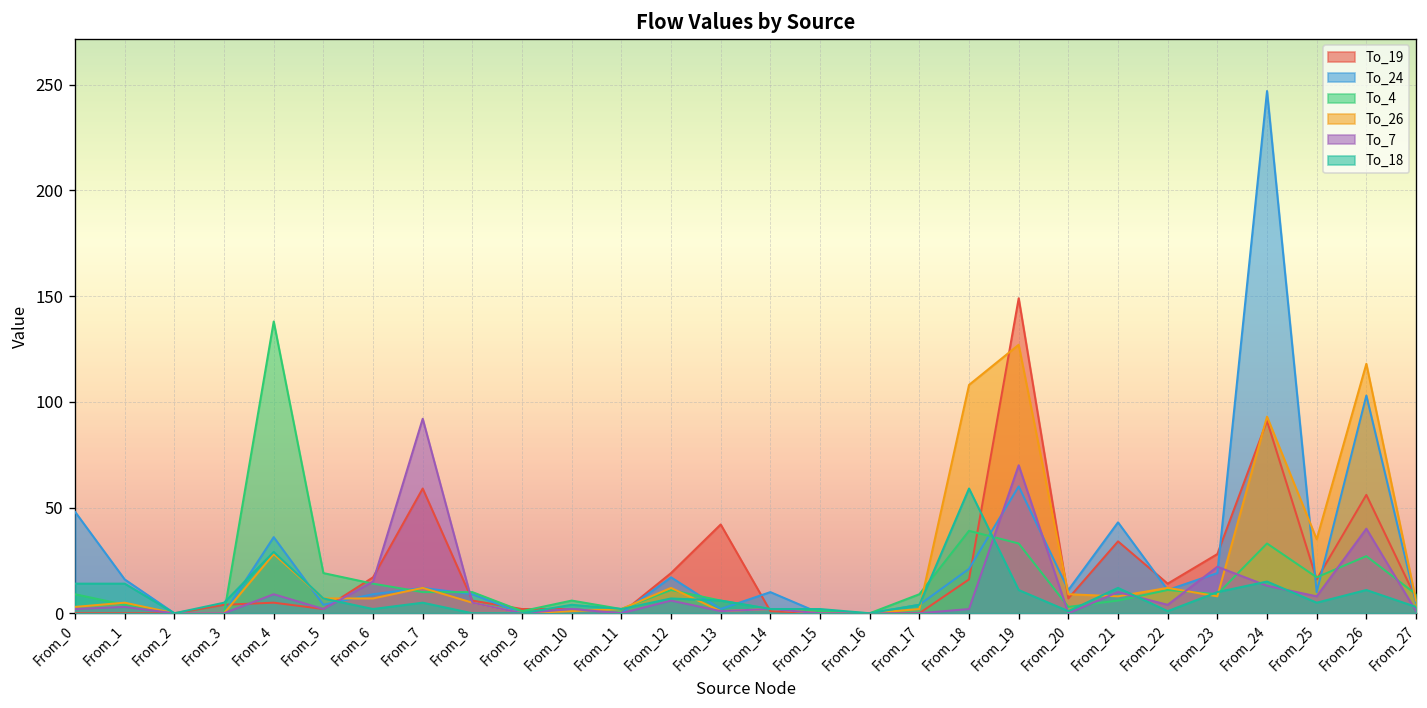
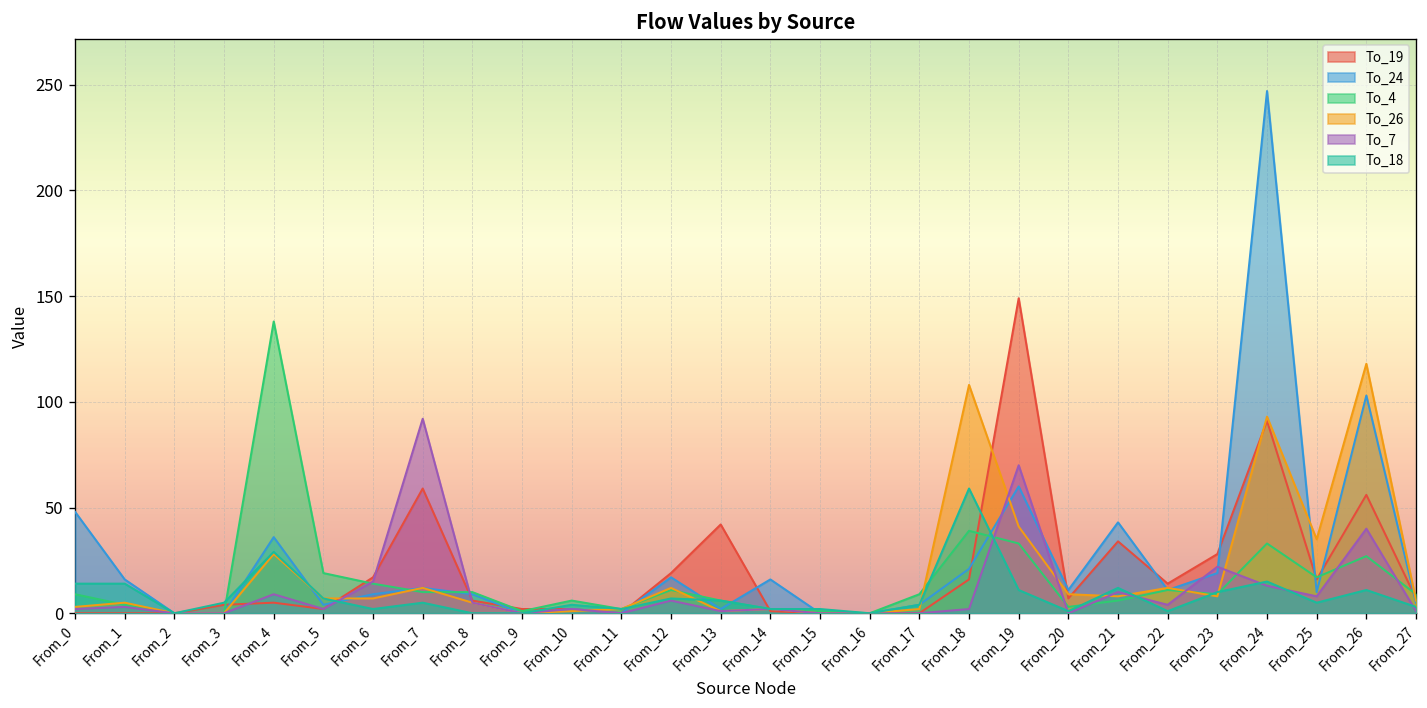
  {
    "To_19": {
      "From_0": 0,
      "From_1": 0,
      "From_4": 5,
      "From_6": 17,
      "From_7": 59,
      "From_12": 19,
      "From_13": 42,
      "From_18": 16,
      "From_19": 149,
      "From_20": 7,
      "From_21": 34,
      "From_22": 14,
      "From_23": 28,
      "From_24": 91,
      "From_26": 56
    },
    "To_24": {
      "From_0": 48,
      "From_1": 16,
      "From_4": 36,
      "From_5": 4,
      "From_6": 9,
      "From_12": 17,
-     "From_14": 10,
+     "From_14": 16,
      "From_18": 21,
      "From_19": 60,
      "From_20": 11,
      "From_21": 43,
      "From_23": 19,
      "From_24": 247,
      "From_25": 10,
      "From_26": 103
    },
    "To_26": {
      "From_6": 7,
      "From_17": 2,
      "From_18": 108,
-     "From_19": 127,
+     "From_19": 41,
      "From_20": 9,
      "From_21": 8,
      "From_24": 93,
      "From_25": 35,
      "From_26": 118
    },
    "To_7": {
      "From_4": 9,
      "From_7": 92,
      "From_18": 2,
      "From_19": 70,
      "From_21": 10,
      "From_22": 4,
      "From_23": 22,
      "From_24": 13,
      "From_25": 8,
      "From_26": 40,
      "From_27": 1
    }
  }
